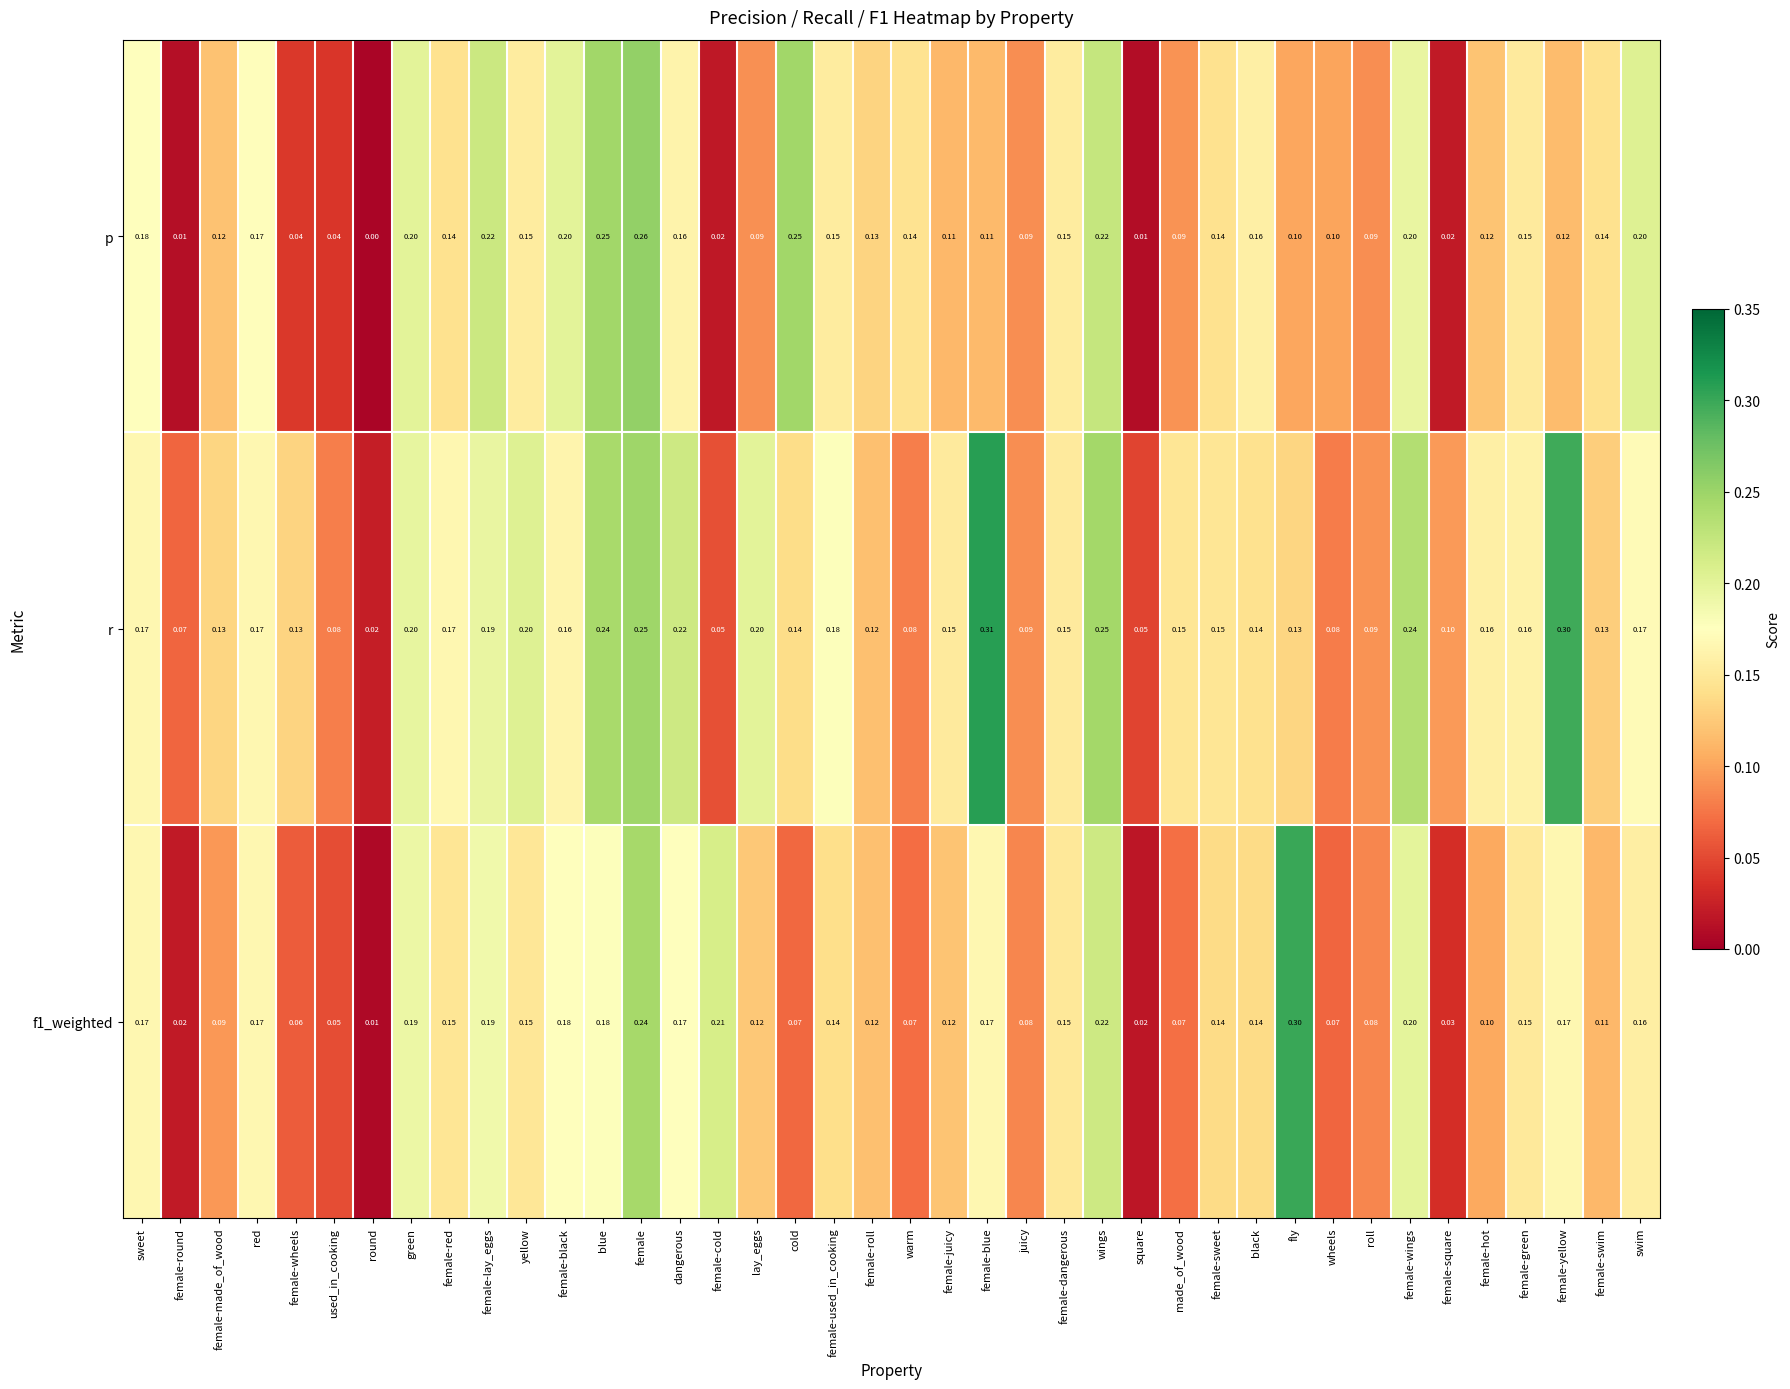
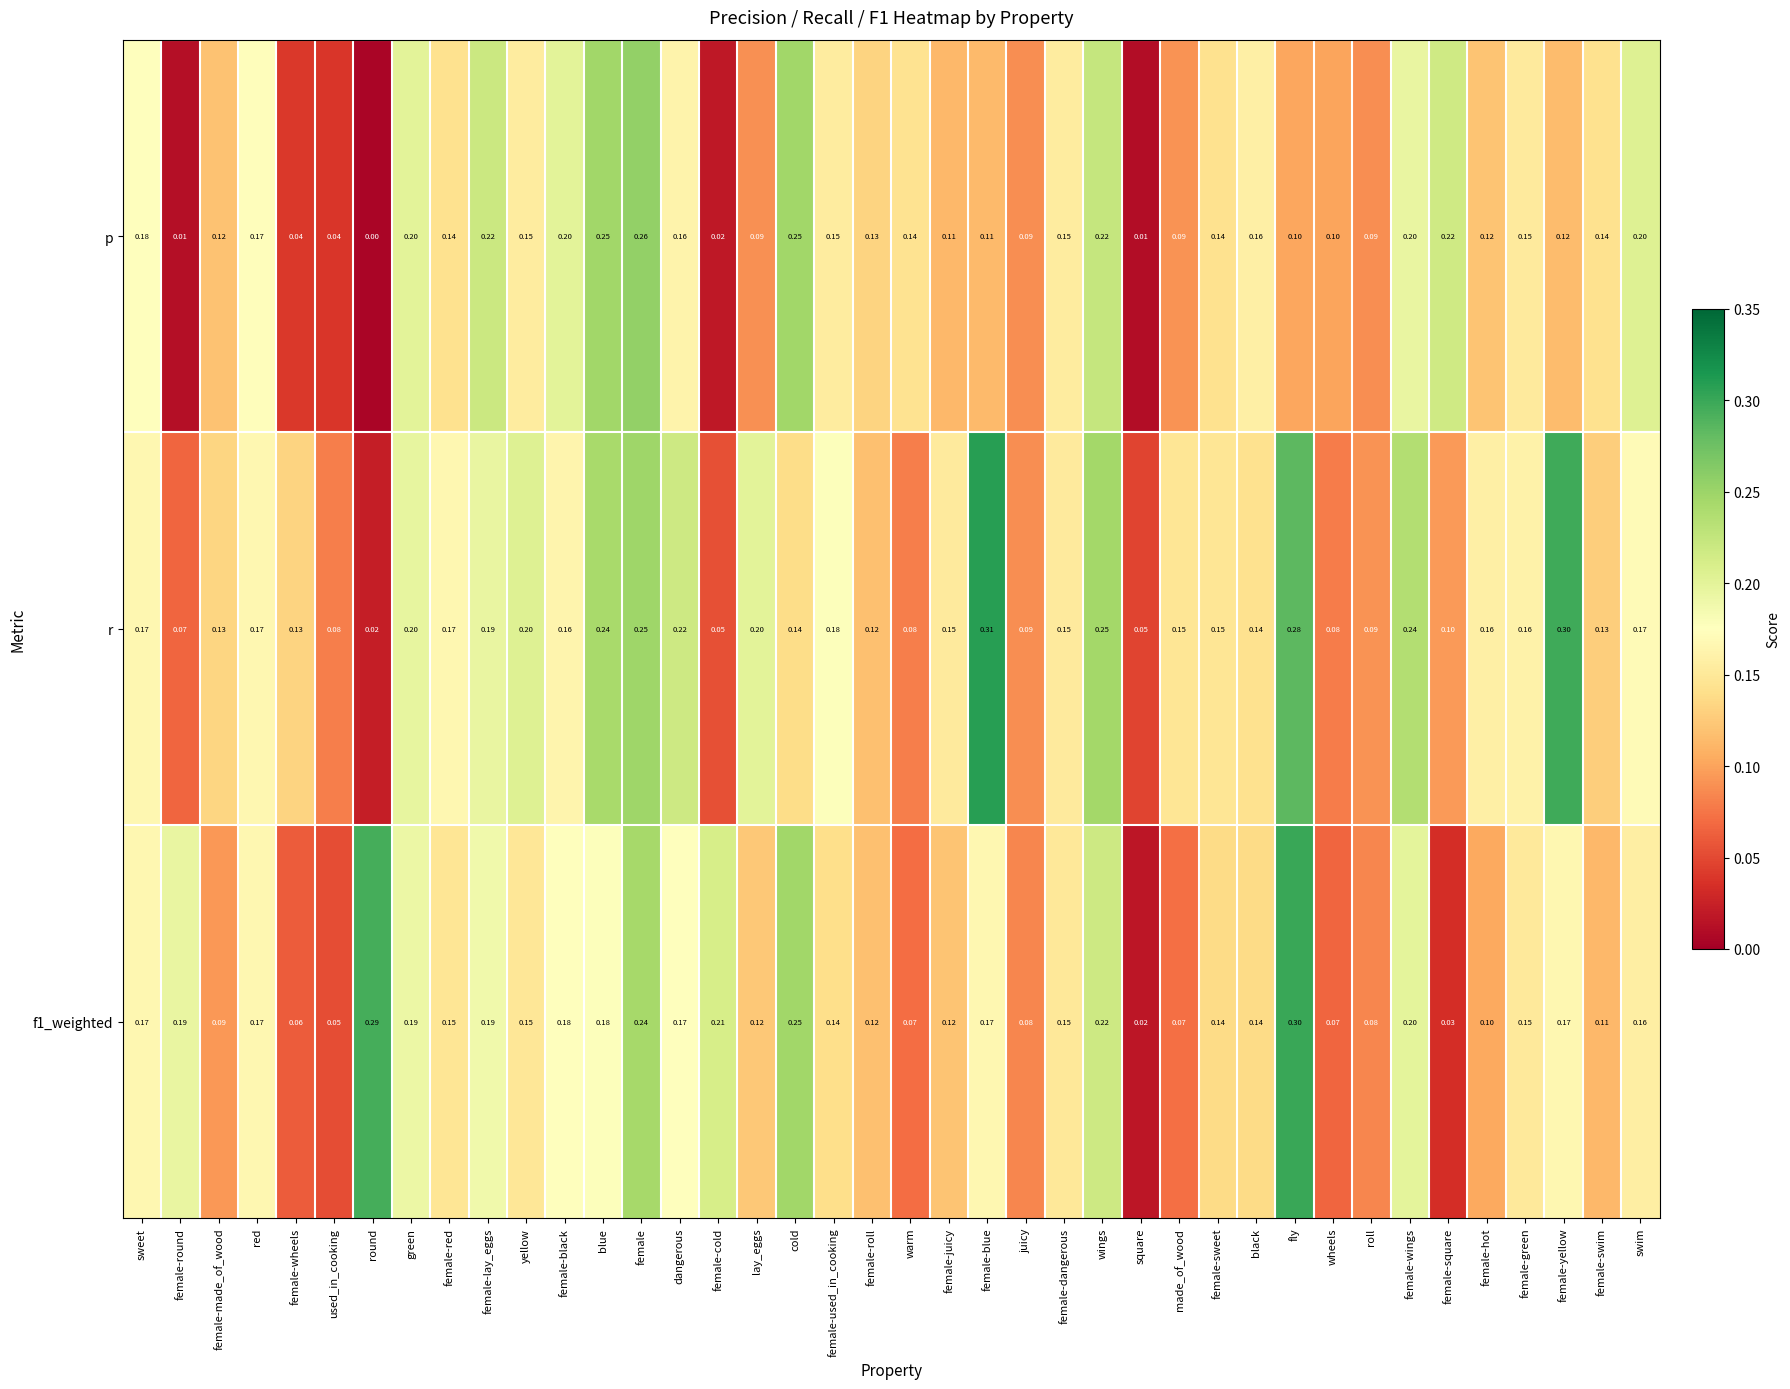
  {
    "p": {
      "sweet": 0.18,
      "female-round": 0.01,
      "female-made_of_wood": 0.12,
      "red": 0.17,
      "female-wheels": 0.04,
      "used_in_cooking": 0.04,
      "round": 0.00,
      "green": 0.20,
      "female-red": 0.14,
      "female-lay_eggs": 0.22,
      "yellow": 0.15,
      "female-black": 0.20,
      "blue": 0.25,
      "female": 0.26,
      "dangerous": 0.16,
      "female-cold": 0.02,
      "lay_eggs": 0.09,
      "cold": 0.25,
      "female-used_in_cooking": 0.15,
      "female-roll": 0.13,
      "warm": 0.14,
      "female-juicy": 0.11,
      "female-blue": 0.11,
      "juicy": 0.09,
      "female-dangerous": 0.15,
      "wings": 0.22,
      "square": 0.01,
      "made_of_wood": 0.09,
      "female-sweet": 0.14,
      "black": 0.16,
      "fly": 0.10,
      "wheels": 0.10,
      "roll": 0.09,
      "female-wings": 0.20,
-     "female-square": 0.02,
+     "female-square": 0.22,
      "female-hot": 0.12,
      "female-green": 0.15,
      "female-yellow": 0.12,
      "female-swim": 0.14,
      "swim": 0.20
    },
    "r": {
      "sweet": 0.17,
      "female-round": 0.07,
      "female-made_of_wood": 0.13,
      "red": 0.17,
      "female-wheels": 0.13,
      "used_in_cooking": 0.08,
      "round": 0.02,
      "green": 0.20,
      "female-red": 0.17,
      "female-lay_eggs": 0.19,
      "yellow": 0.20,
      "female-black": 0.16,
      "blue": 0.24,
      "female": 0.25,
      "dangerous": 0.22,
      "female-cold": 0.05,
      "lay_eggs": 0.20,
      "cold": 0.14,
      "female-used_in_cooking": 0.18,
      "female-roll": 0.12,
      "warm": 0.08,
      "female-juicy": 0.15,
      "female-blue": 0.31,
      "juicy": 0.09,
      "female-dangerous": 0.15,
      "wings": 0.25,
      "square": 0.05,
      "made_of_wood": 0.15,
      "female-sweet": 0.15,
      "black": 0.14,
-     "fly": 0.13,
+     "fly": 0.28,
      "wheels": 0.08,
      "roll": 0.09,
      "female-wings": 0.24,
      "female-square": 0.10,
      "female-hot": 0.16,
      "female-green": 0.16,
      "female-yellow": 0.30,
      "female-swim": 0.13,
      "swim": 0.17
    },
    "f1_weighted": {
      "sweet": 0.17,
-     "female-round": 0.02,
+     "female-round": 0.19,
      "female-made_of_wood": 0.09,
      "red": 0.17,
      "female-wheels": 0.06,
      "used_in_cooking": 0.05,
-     "round": 0.01,
+     "round": 0.29,
      "green": 0.19,
      "female-red": 0.15,
      "female-lay_eggs": 0.19,
      "yellow": 0.15,
      "female-black": 0.18,
      "blue": 0.18,
      "female": 0.24,
      "dangerous": 0.17,
      "female-cold": 0.21,
      "lay_eggs": 0.12,
-     "cold": 0.07,
+     "cold": 0.25,
      "female-used_in_cooking": 0.14,
      "female-roll": 0.12,
      "warm": 0.07,
      "female-juicy": 0.12,
      "female-blue": 0.17,
      "juicy": 0.08,
      "female-dangerous": 0.15,
      "wings": 0.22,
      "square": 0.02,
      "made_of_wood": 0.07,
      "female-sweet": 0.14,
      "black": 0.14,
      "fly": 0.30,
      "wheels": 0.07,
      "roll": 0.08,
      "female-wings": 0.20,
      "female-square": 0.03,
      "female-hot": 0.10,
      "female-green": 0.15,
      "female-yellow": 0.17,
      "female-swim": 0.11,
      "swim": 0.16
    }
  }
